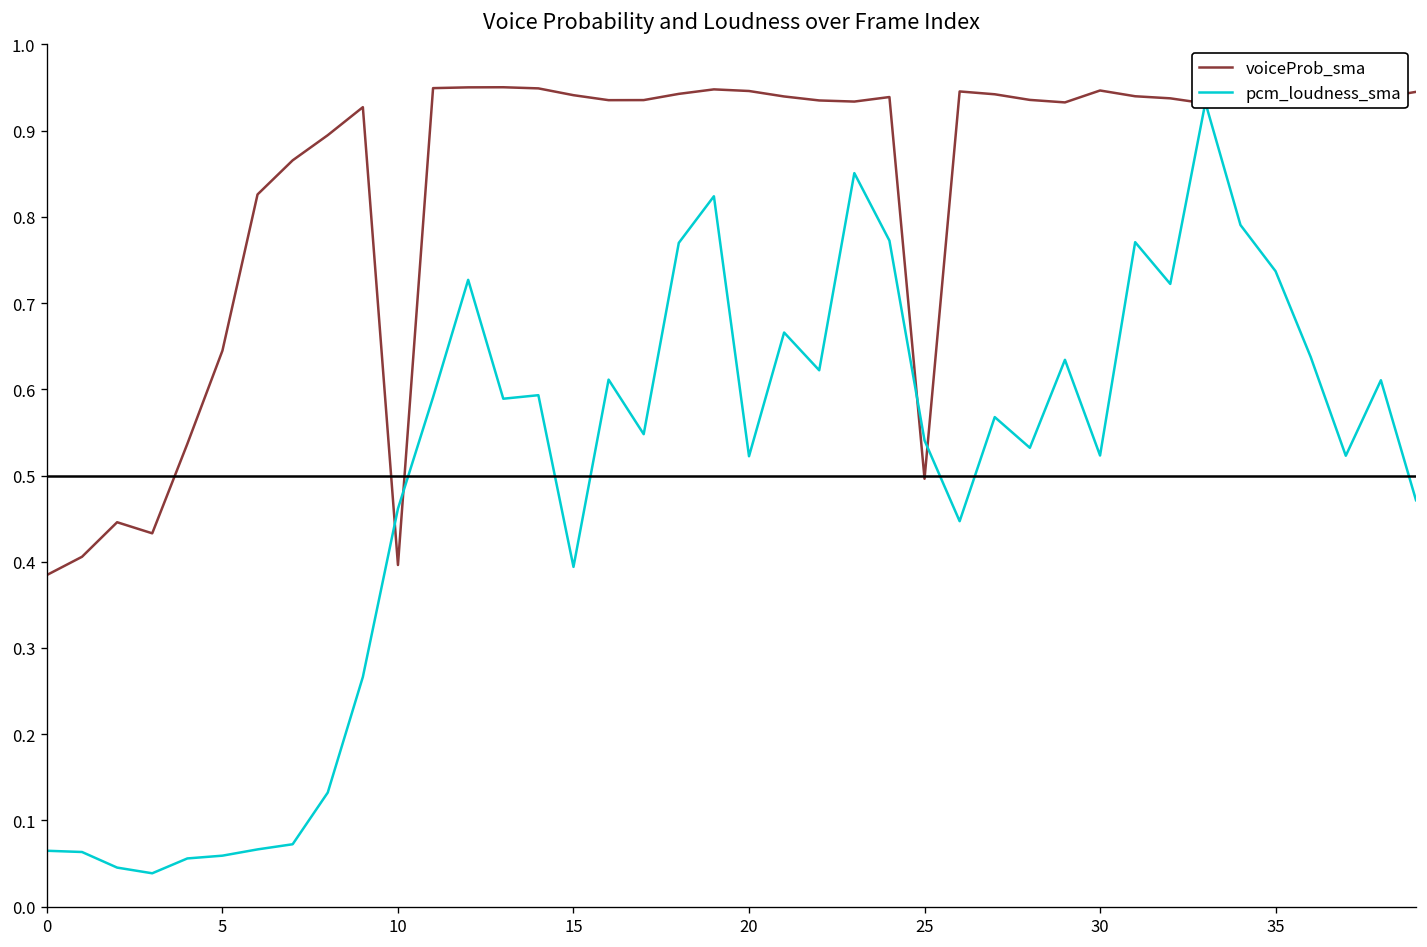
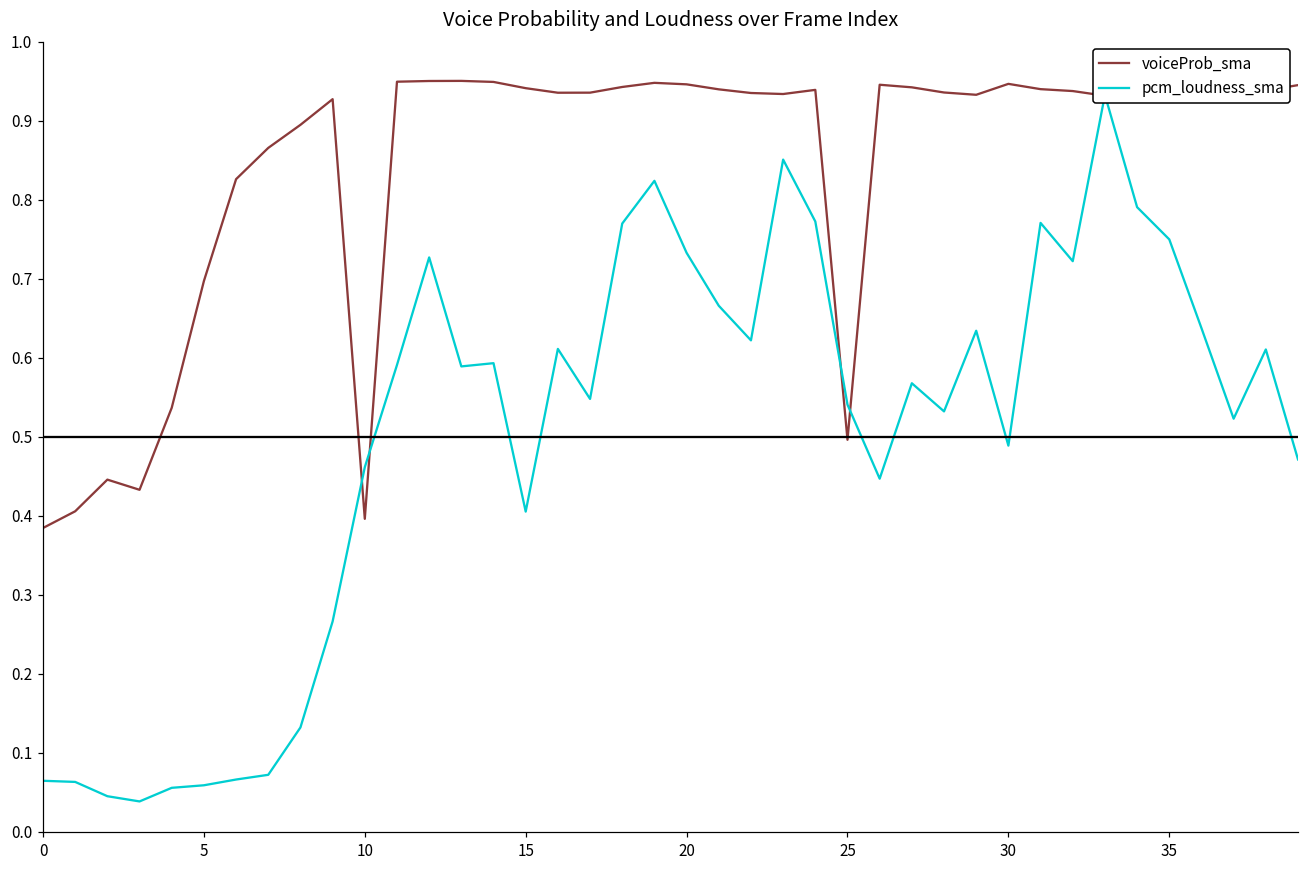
  {
    "voiceProb_sma": {
      "0": 0.38,
-     "5": 0.64,
+     "5": 0.70,
      "10": 0.40,
      "15": 0.94,
      "20": 0.95,
      "25": 0.50,
      "30": 0.95
    },
    "pcm_loudness_sma": {
      "0": 0.06,
      "5": 0.06,
      "10": 0.46,
-     "15": 0.39,
-     "20": 0.52,
+     "15": 0.41,
+     "20": 0.73,
      "25": 0.54,
-     "30": 0.52,
-     "35": 0.74
+     "30": 0.49,
+     "35": 0.75
    }
  }
